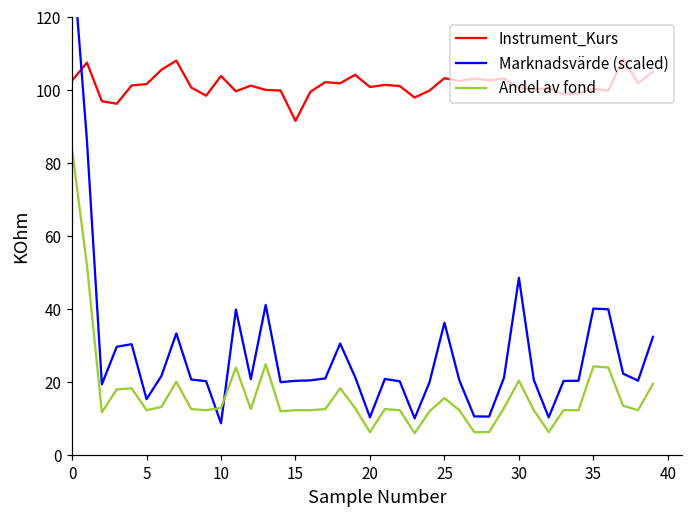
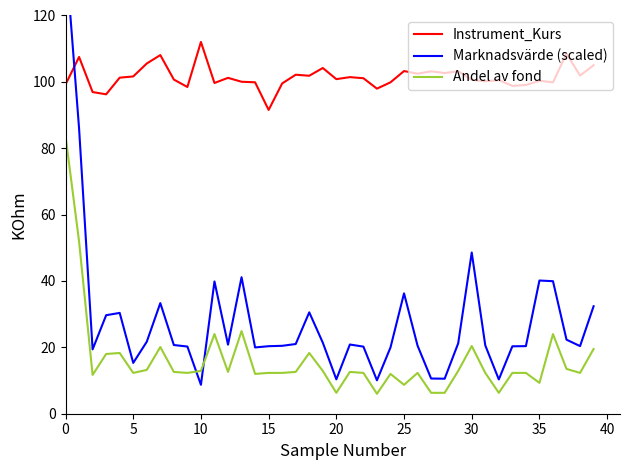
  {
    "Instrument_Kurs": {
-     "0": 103,
+     "0": 99,
      "5": 102,
-     "10": 104,
+     "10": 112,
      "15": 92,
      "20": 101,
      "25": 103
    },
    "Marknadsvärde (scaled)": {
      "5": 15,
      "10": 9,
      "15": 20,
      "20": 10,
      "25": 36,
      "30": 49,
      "35": 40
    },
    "Andel av fond": {
      "0": 84,
      "5": 12,
      "10": 13,
      "15": 12,
      "20": 6,
-     "25": 16,
+     "25": 9,
      "30": 20,
-     "35": 24
+     "35": 9
    }
  }
